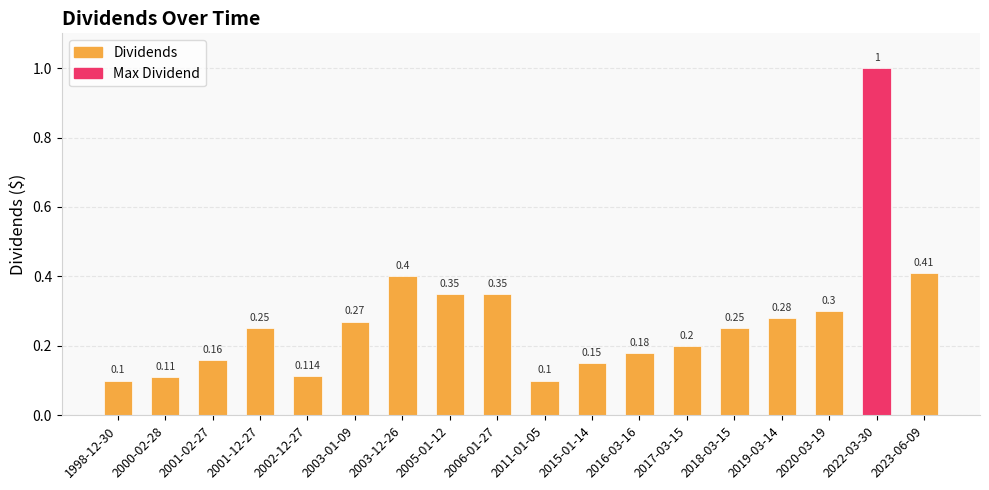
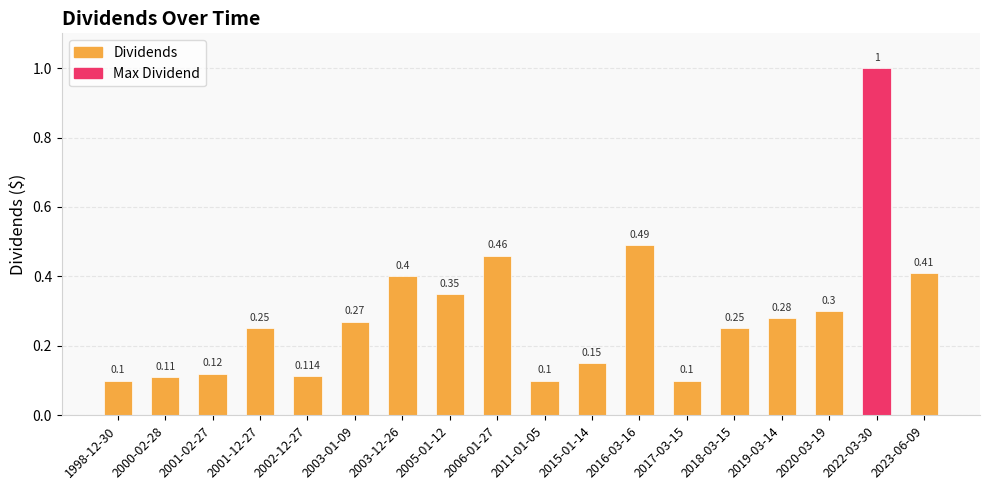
  {
    "1998-12-30": 0.1,
    "2000-02-28": 0.11,
-   "2001-02-27": 0.16,
+   "2001-02-27": 0.12,
    "2001-12-27": 0.25,
    "2002-12-27": 0.114,
    "2003-01-09": 0.27,
    "2003-12-26": 0.4,
    "2005-01-12": 0.35,
-   "2006-01-27": 0.35,
+   "2006-01-27": 0.46,
    "2011-01-05": 0.1,
    "2015-01-14": 0.15,
-   "2016-03-16": 0.18,
-   "2017-03-15": 0.2,
+   "2016-03-16": 0.49,
+   "2017-03-15": 0.1,
    "2018-03-15": 0.25,
    "2019-03-14": 0.28,
    "2020-03-19": 0.3,
    "2022-03-30": 1,
    "2023-06-09": 0.41
  }
